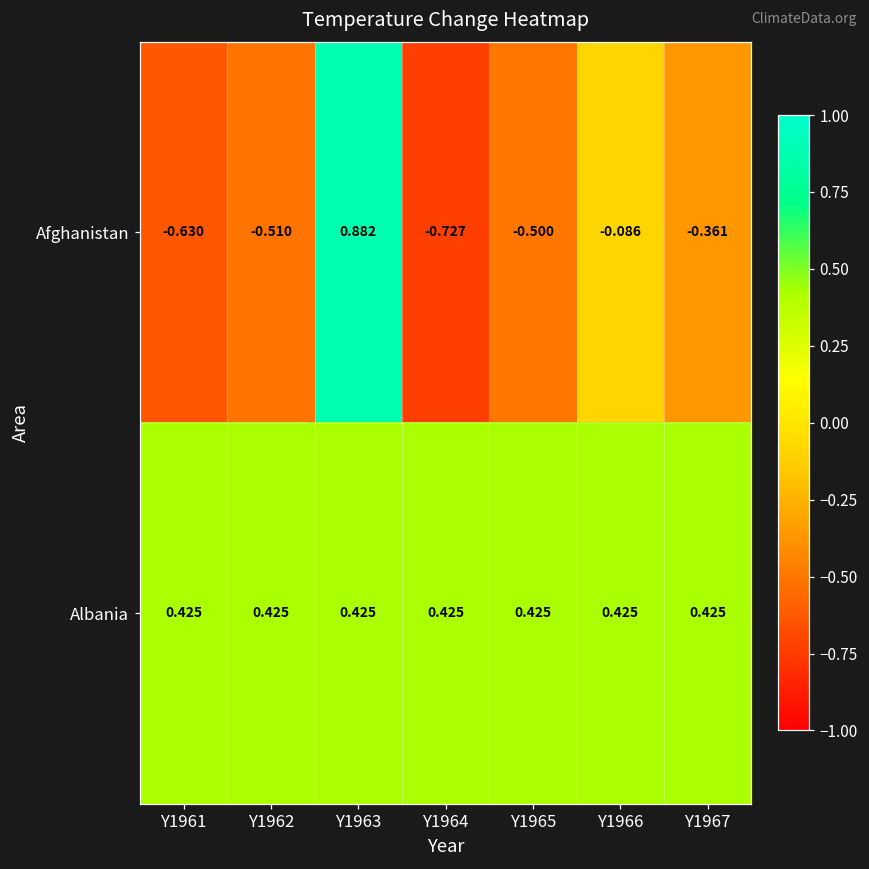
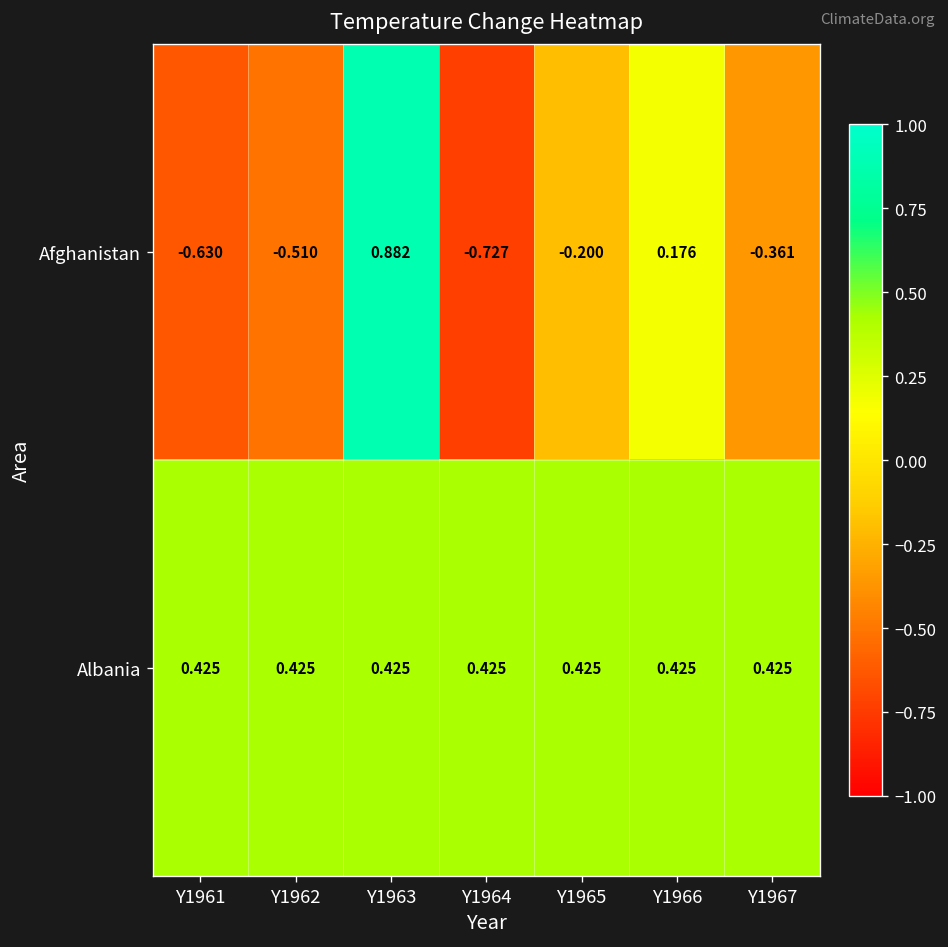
  {
    "Afghanistan": {
      "Y1961": -0.630,
      "Y1962": -0.510,
      "Y1963": 0.882,
      "Y1964": -0.727,
-     "Y1965": -0.500,
-     "Y1966": -0.086,
+     "Y1965": -0.200,
+     "Y1966": 0.176,
      "Y1967": -0.361
    },
    "Albania": {
      "Y1961": 0.425,
      "Y1962": 0.425,
      "Y1963": 0.425,
      "Y1964": 0.425,
      "Y1965": 0.425,
      "Y1966": 0.425,
      "Y1967": 0.425
    }
  }
